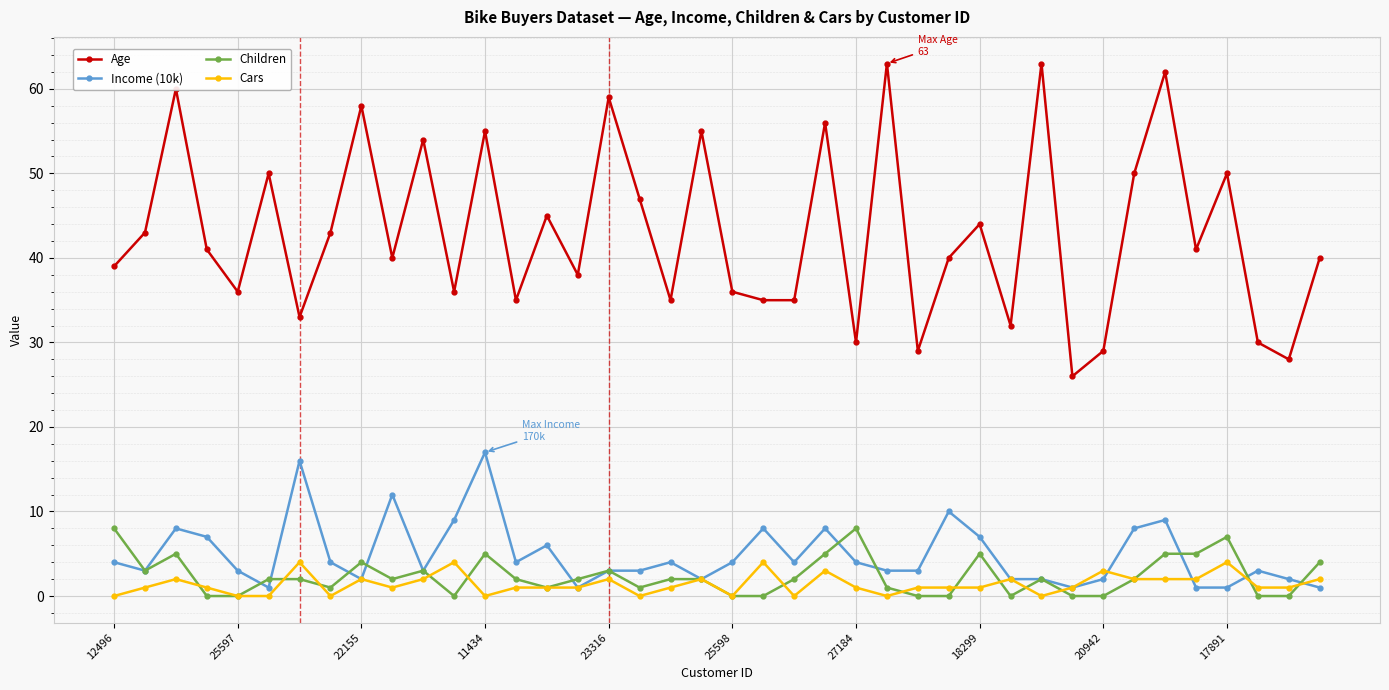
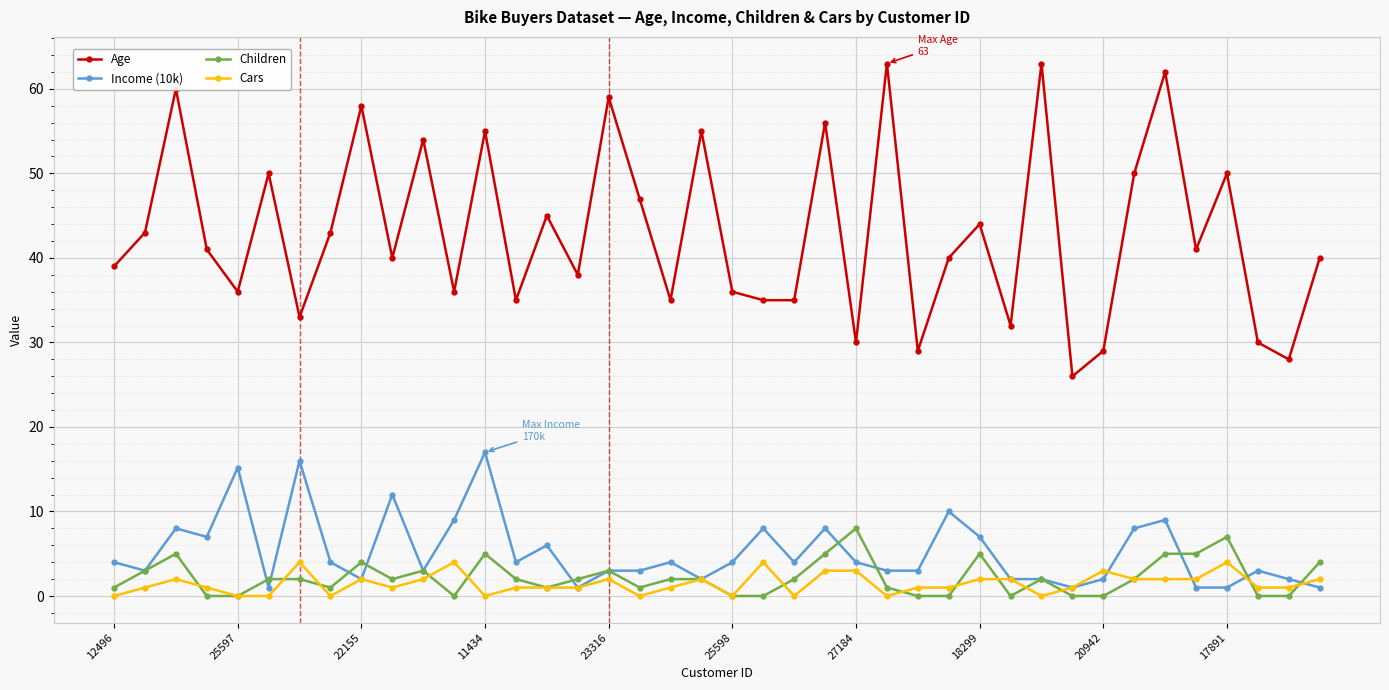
  {
    "Age": {
      "12496": 39,
      "25597": 36,
      "22155": 58,
      "11434": 55,
      "23316": 59,
      "25598": 36,
      "27184": 30,
      "18299": 44,
      "20942": 29,
      "17891": 50
    },
    "Income (10k)": {
      "12496": 4,
-     "25597": 3,
+     "25597": 15,
      "25598": 4,
      "27184": 4,
      "18299": 7,
      "20942": 2,
      "17891": 1
    },
    "Children": {
-     "12496": 8,
+     "12496": 1,
      "22155": 4,
      "11434": 5,
      "27184": 8,
      "18299": 5,
      "20942": 0,
      "17891": 7
    },
    "Cars": {
      "12496": 0,
      "11434": 0,
      "23316": 2,
-     "27184": 1,
-     "18299": 1,
+     "27184": 3,
+     "18299": 2,
      "20942": 3,
      "17891": 4
    }
  }
